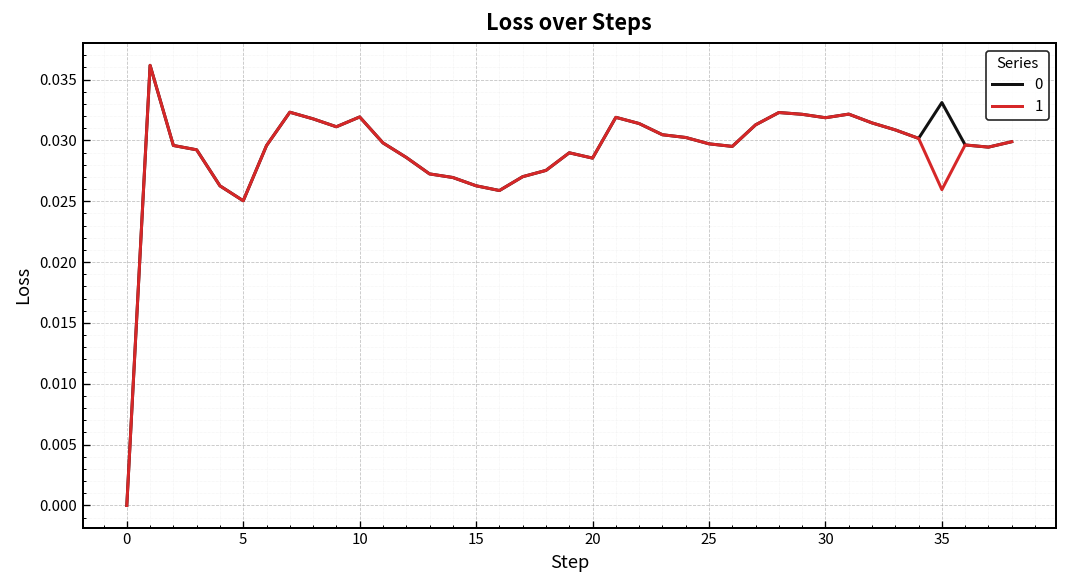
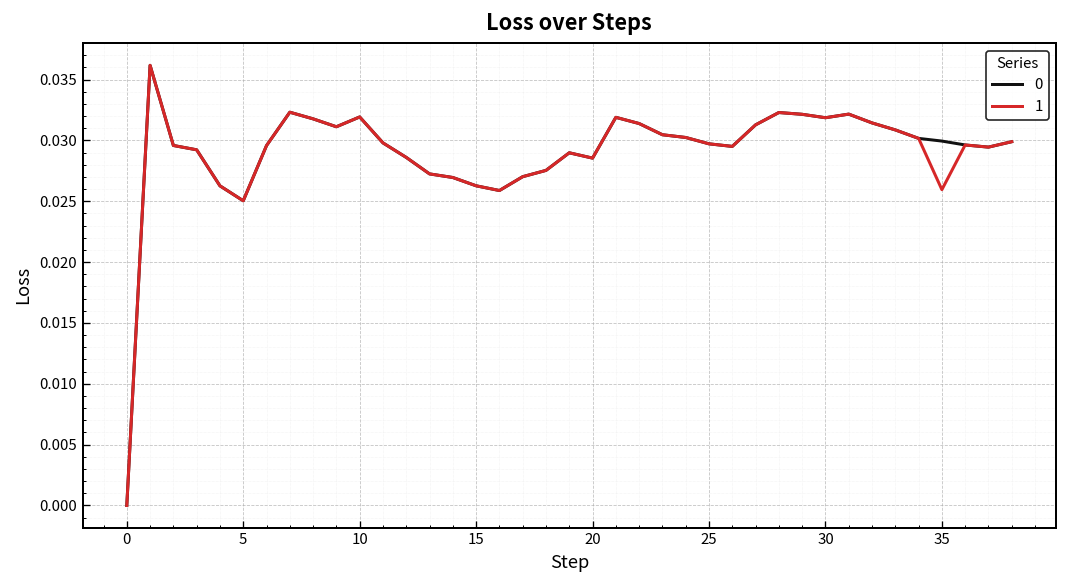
  {
    "0": {
-     "35": 0.0331
+     "35": 0.0299
    },
    "1": {
      "35": 0.0260
    }
  }
